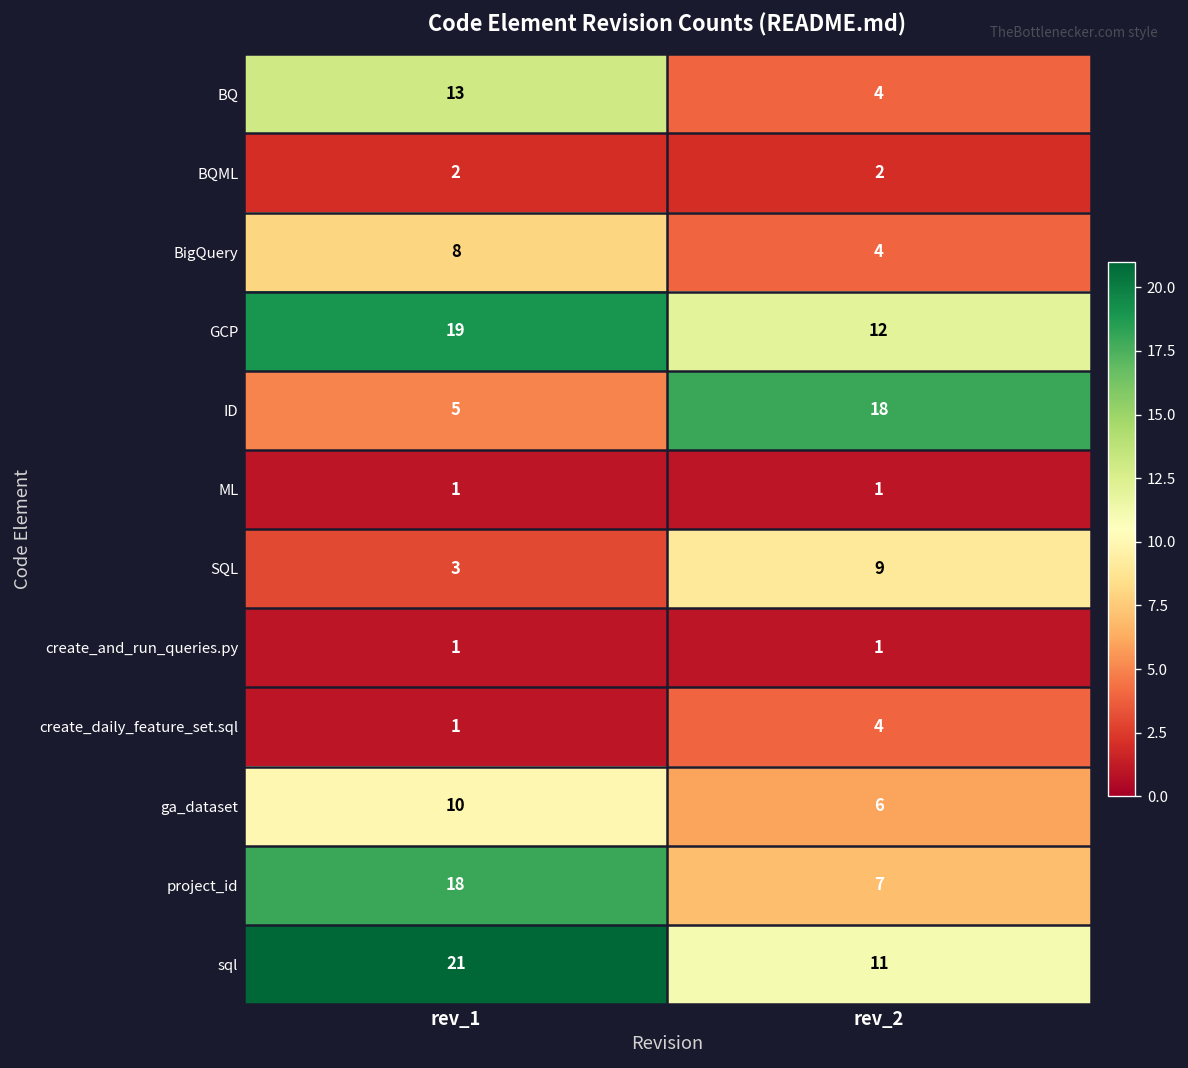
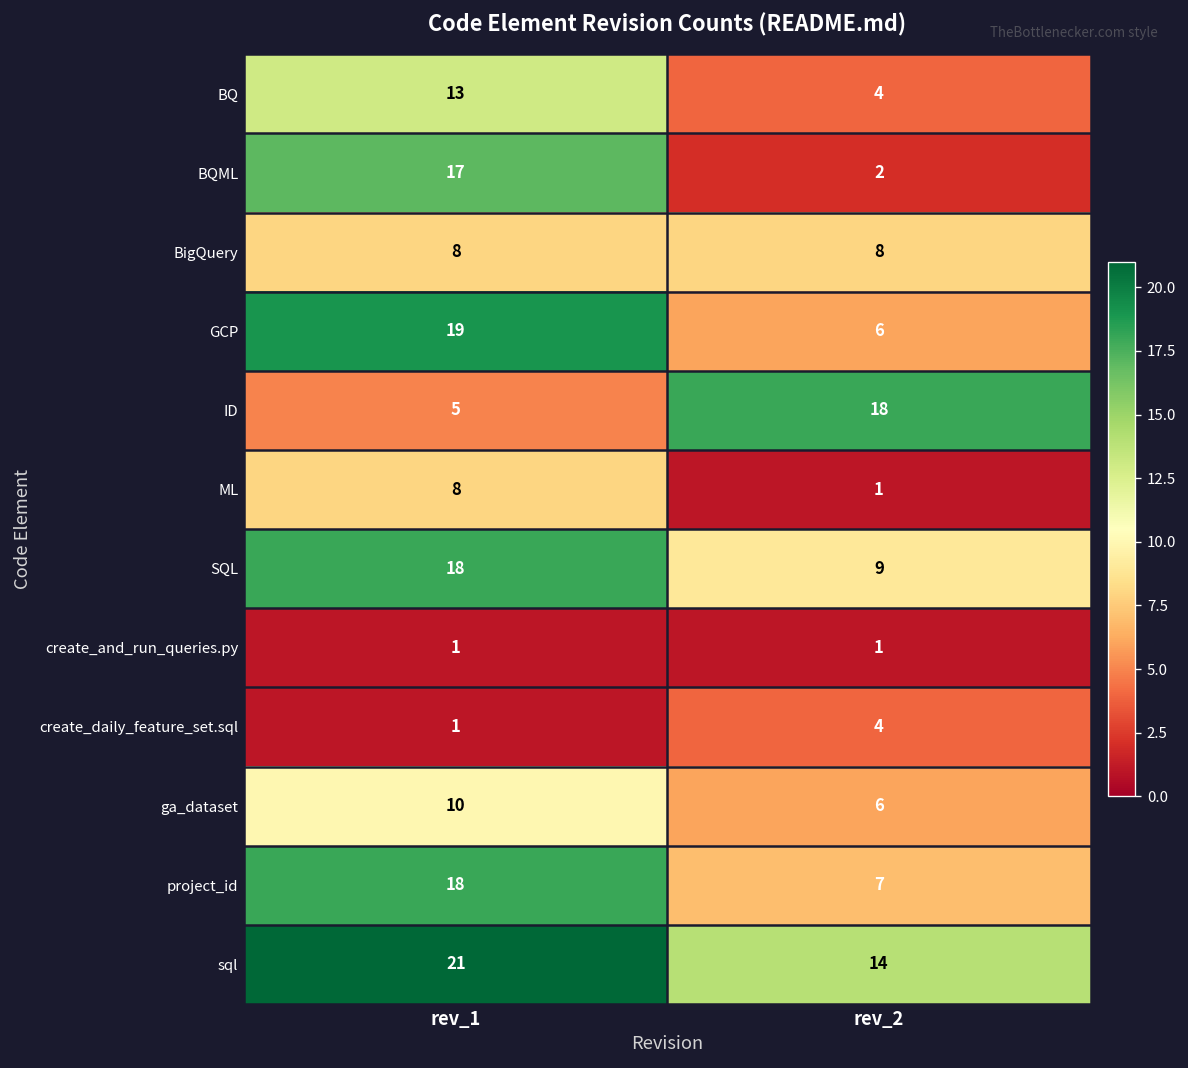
  {
    "BQ": {
      "rev_1": 13,
      "rev_2": 4
    },
    "BQML": {
-     "rev_1": 2,
+     "rev_1": 17,
      "rev_2": 2
    },
    "BigQuery": {
      "rev_1": 8,
-     "rev_2": 4
+     "rev_2": 8
    },
    "GCP": {
      "rev_1": 19,
-     "rev_2": 12
+     "rev_2": 6
    },
    "ID": {
      "rev_1": 5,
      "rev_2": 18
    },
    "ML": {
-     "rev_1": 1,
+     "rev_1": 8,
      "rev_2": 1
    },
    "SQL": {
-     "rev_1": 3,
+     "rev_1": 18,
      "rev_2": 9
    },
    "create_and_run_queries.py": {
      "rev_1": 1,
      "rev_2": 1
    },
    "create_daily_feature_set.sql": {
      "rev_1": 1,
      "rev_2": 4
    },
    "ga_dataset": {
      "rev_1": 10,
      "rev_2": 6
    },
    "project_id": {
      "rev_1": 18,
      "rev_2": 7
    },
    "sql": {
      "rev_1": 21,
-     "rev_2": 11
+     "rev_2": 14
    }
  }
